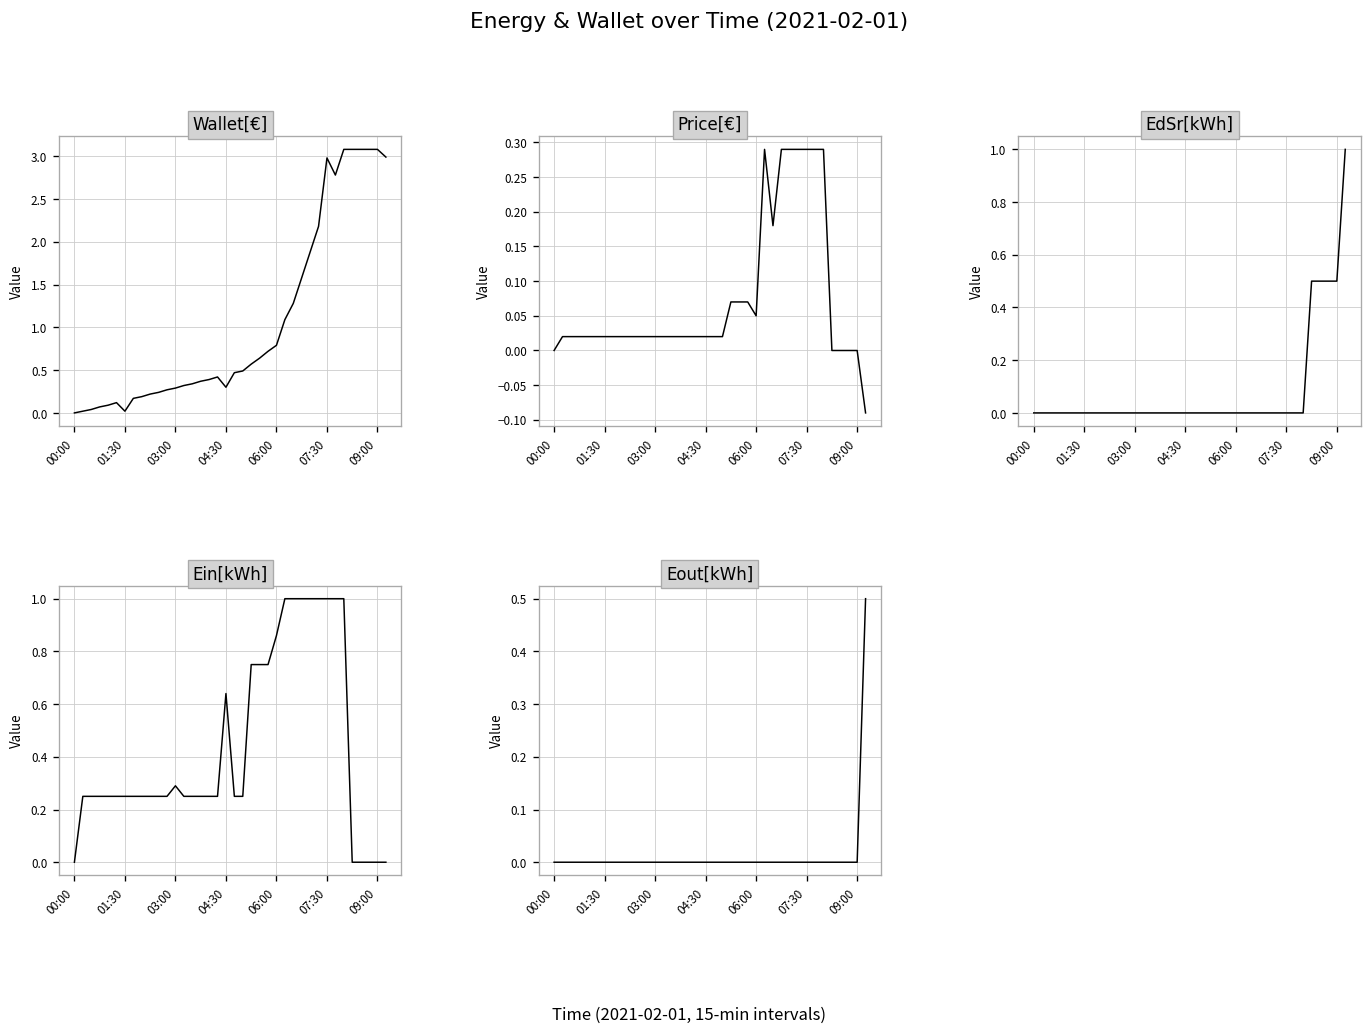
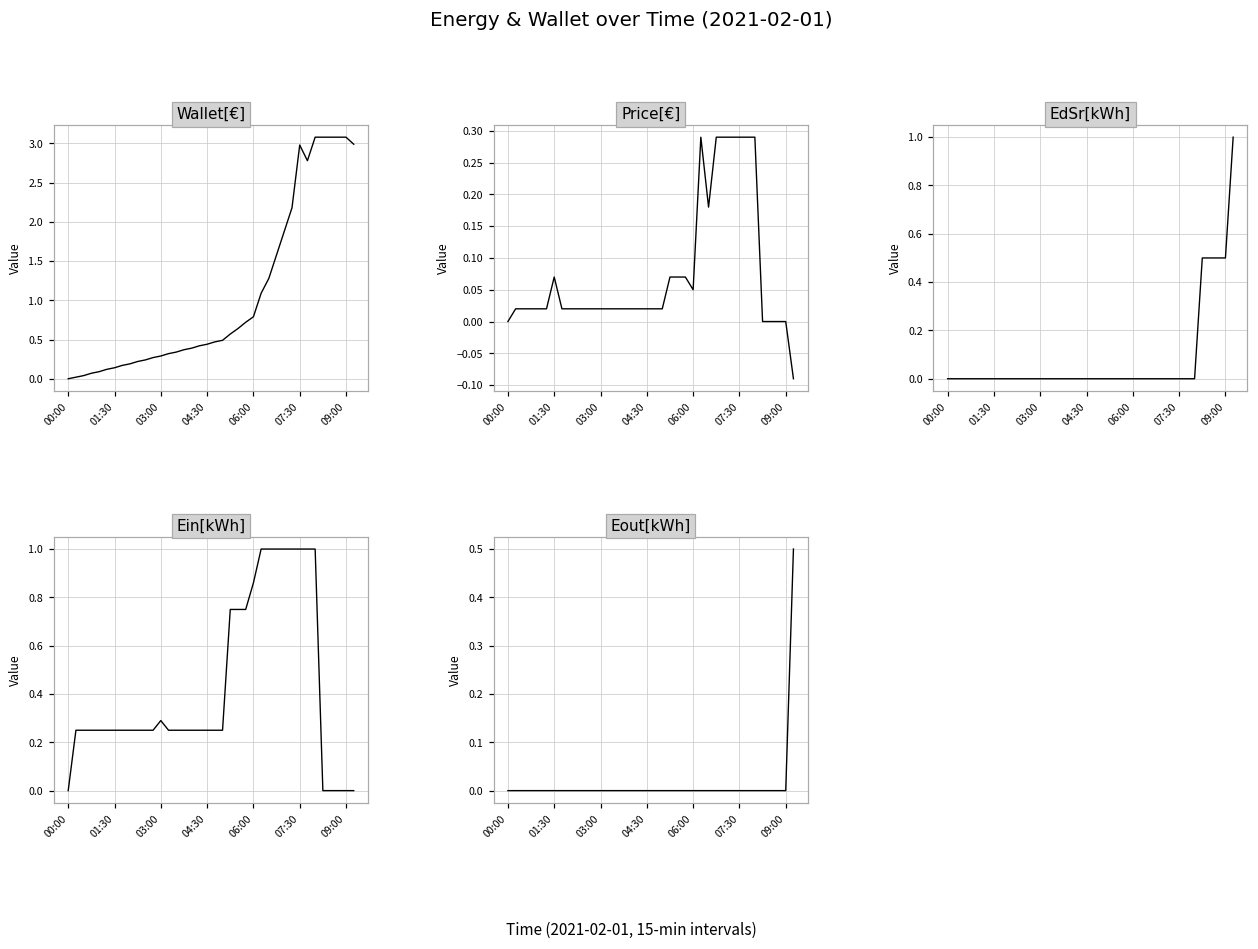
  {
    "Wallet[€]": {
      "00:00": 0.0,
-     "01:30": 0.0,
+     "01:30": 0.1,
      "03:00": 0.3,
-     "04:30": 0.3,
+     "04:30": 0.4,
      "06:00": 0.8,
      "07:30": 3.0,
      "09:00": 3.1
    },
    "Price[€]": {
      "00:00": 0.00,
-     "01:30": 0.02,
+     "01:30": 0.07,
      "03:00": 0.02,
      "04:30": 0.02,
      "06:00": 0.05,
      "07:30": 0.29,
      "09:00": 0.00
    },
    "EdSr[kWh]": {
      "00:00": 0.00,
      "01:30": 0.00,
      "03:00": 0.00,
      "04:30": 0.00,
      "06:00": 0.00,
      "07:30": 0.00,
      "09:00": 0.50
    },
    "Ein[kWh]": {
      "00:00": 0.00,
      "01:30": 0.25,
      "03:00": 0.29,
-     "04:30": 0.64,
+     "04:30": 0.25,
      "06:00": 0.86,
      "07:30": 1.00,
      "09:00": 0.00
    },
    "Eout[kWh]": {
      "00:00": 0.00,
      "01:30": 0.00,
      "03:00": 0.00,
      "04:30": 0.00,
      "06:00": 0.00,
      "07:30": 0.00,
      "09:00": 0.00
    }
  }
